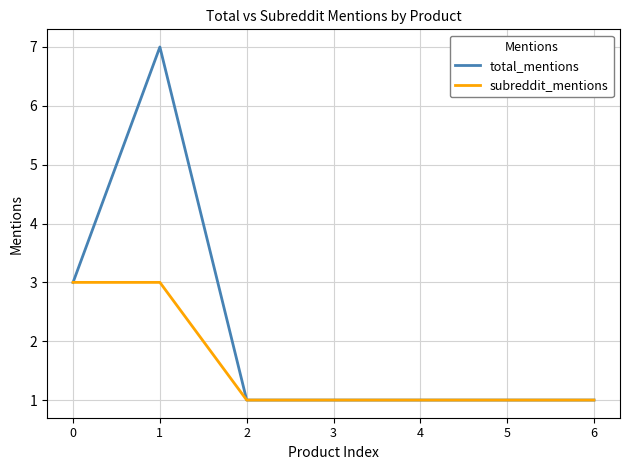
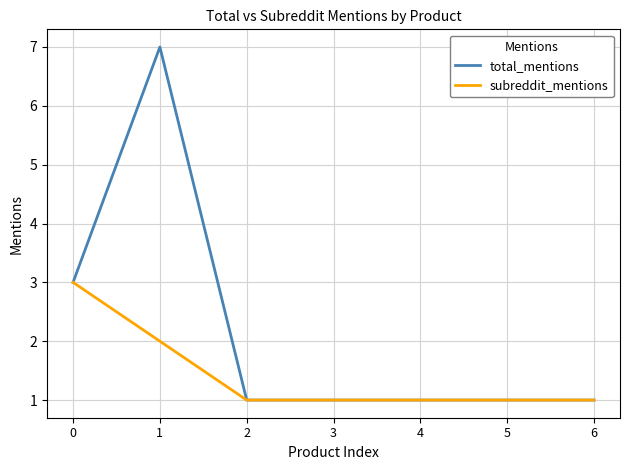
  {
    "total_mentions": {
      "1": 7
    },
    "subreddit_mentions": {
-     "1": 3
+     "1": 2
    }
  }
